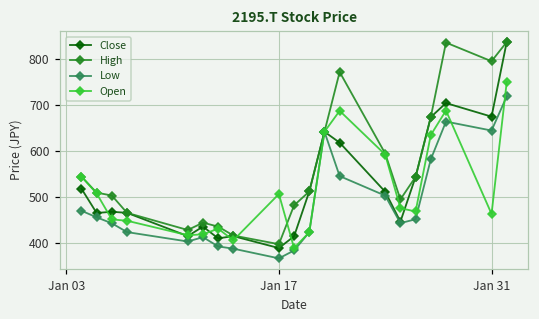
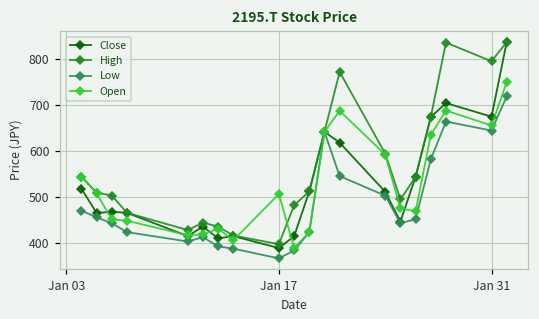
  {
    "Close": {
      "Jan 17": 390,
      "Jan 31": 680
    },
    "Open": {
      "Jan 17": 510,
-     "Jan 31": 460
+     "Jan 31": 660
    }
  }
